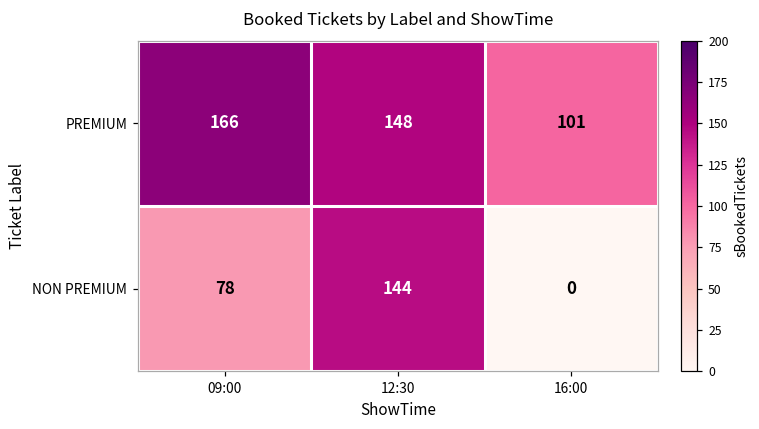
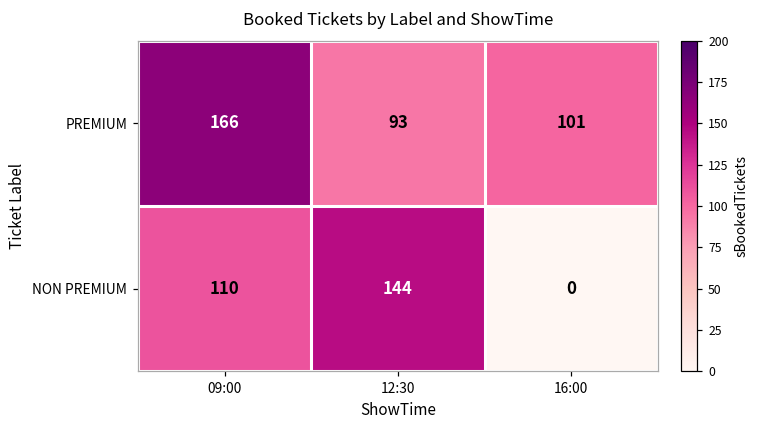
  {
    "PREMIUM": {
      "09:00": 166,
-     "12:30": 148,
+     "12:30": 93,
      "16:00": 101
    },
    "NON PREMIUM": {
-     "09:00": 78,
+     "09:00": 110,
      "12:30": 144,
      "16:00": 0
    }
  }
